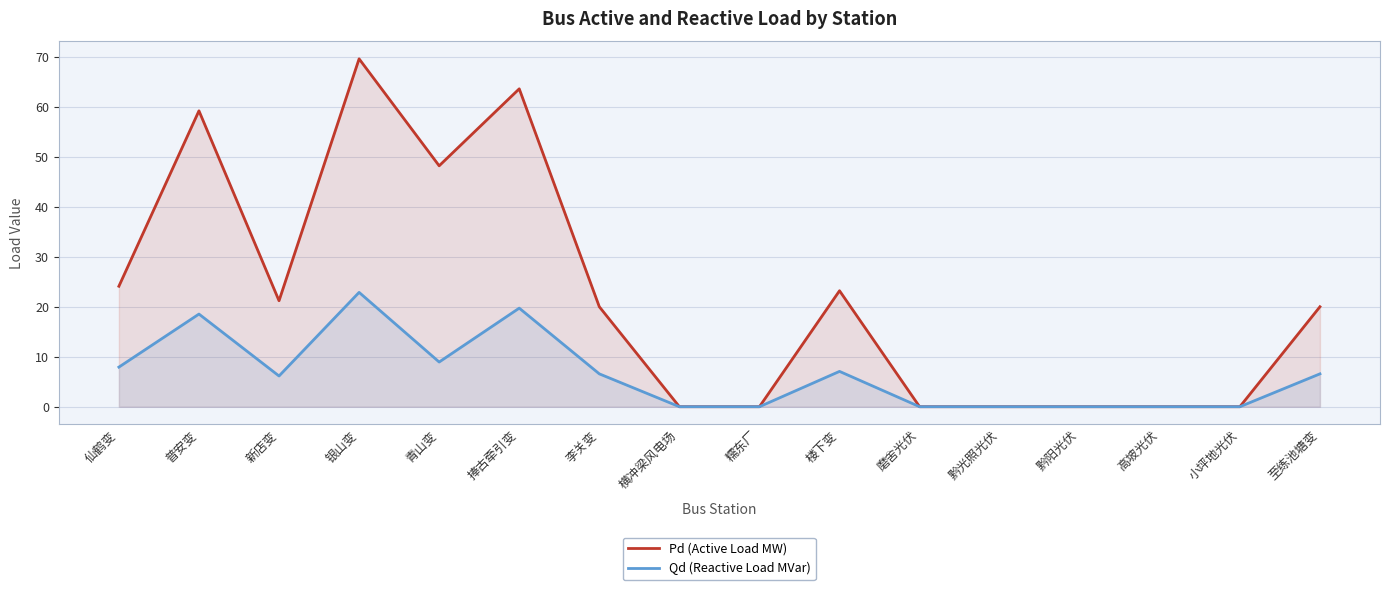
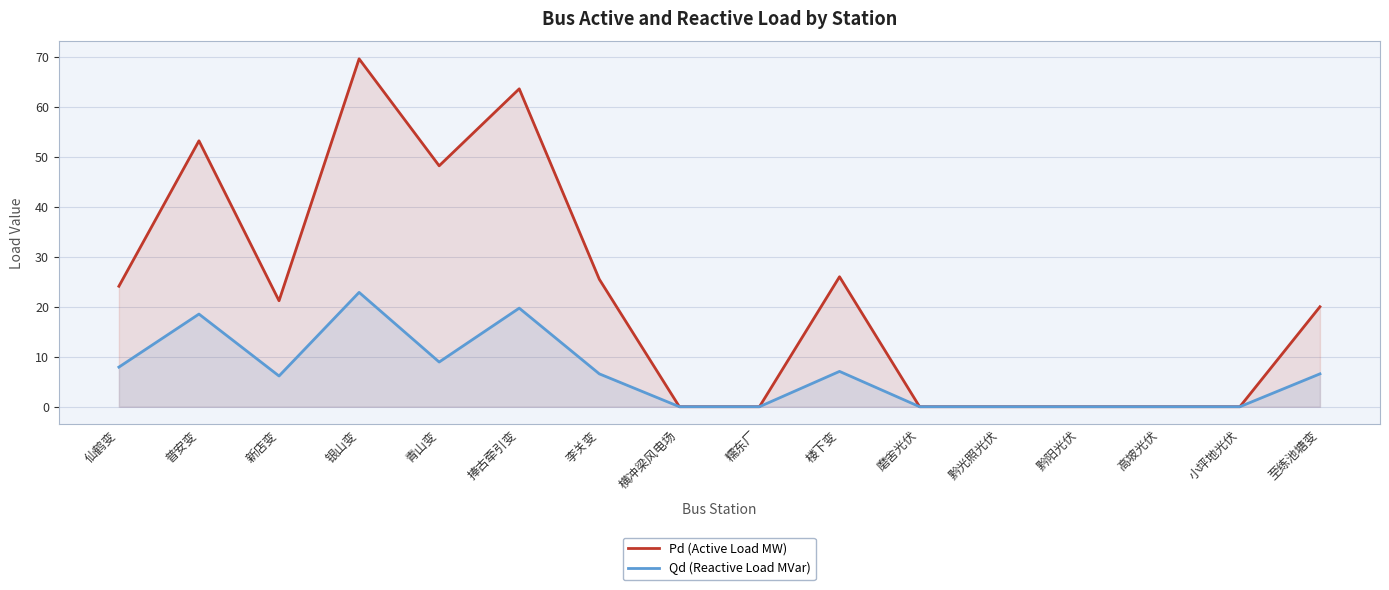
  {
    "Pd (Active Load MW)": {
      "仙鹤变": 24,
-     "普安变": 59,
+     "普安变": 53,
      "新店变": 21,
      "银山变": 70,
      "青山变": 48,
      "捧古牵引变": 64,
-     "李关变": 20,
-     "楼下变": 23,
+     "李关变": 26,
+     "楼下变": 26,
      "至练池塘变": 20
    },
    "Qd (Reactive Load MVar)": {
      "仙鹤变": 8,
      "普安变": 19,
      "新店变": 6,
      "银山变": 23,
      "青山变": 9,
      "捧古牵引变": 20,
      "李关变": 7,
      "楼下变": 7,
      "至练池塘变": 7
    }
  }
